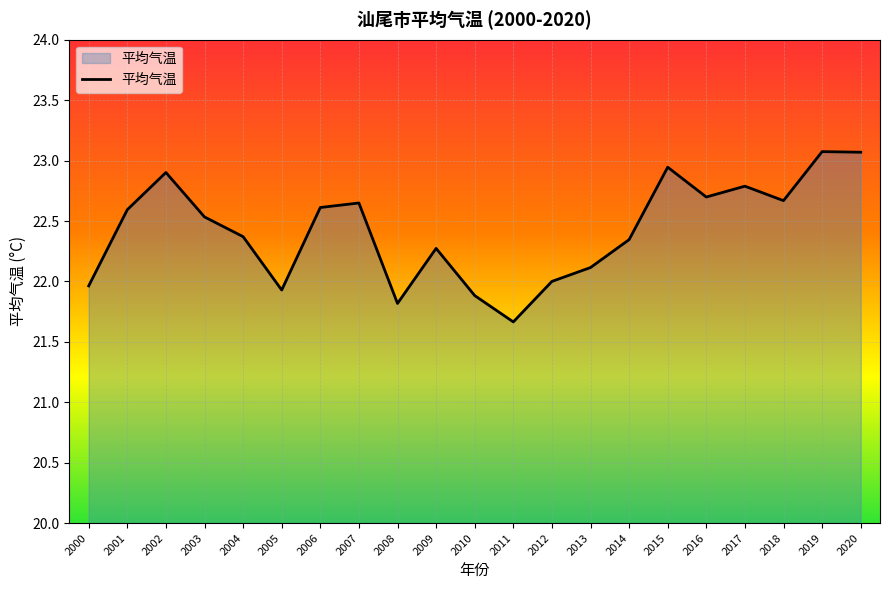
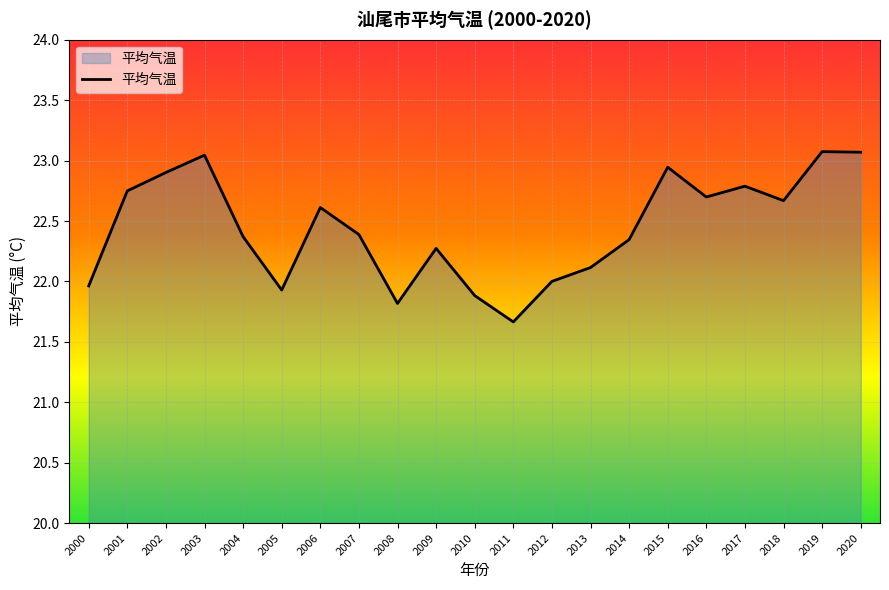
  {
    "2000": 21.96,
-   "2001": 22.59,
+   "2001": 22.75,
    "2002": 22.90,
-   "2003": 22.53,
+   "2003": 23.04,
    "2004": 22.37,
    "2005": 21.93,
    "2006": 22.61,
-   "2007": 22.65,
+   "2007": 22.39,
    "2008": 21.82,
    "2009": 22.27,
    "2010": 21.88,
    "2011": 21.67,
    "2012": 22.00,
    "2013": 22.11,
    "2014": 22.35,
    "2015": 22.95,
    "2016": 22.70,
    "2017": 22.79,
    "2018": 22.67,
    "2019": 23.07,
    "2020": 23.07
  }
